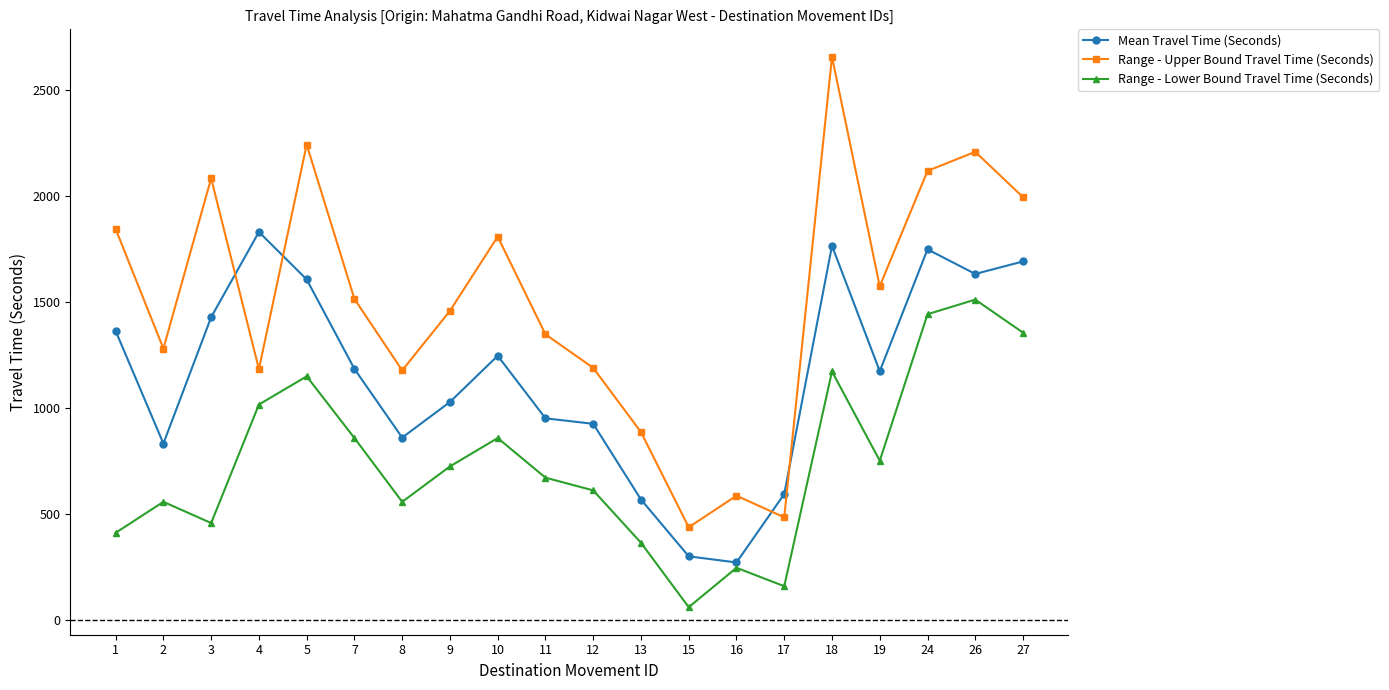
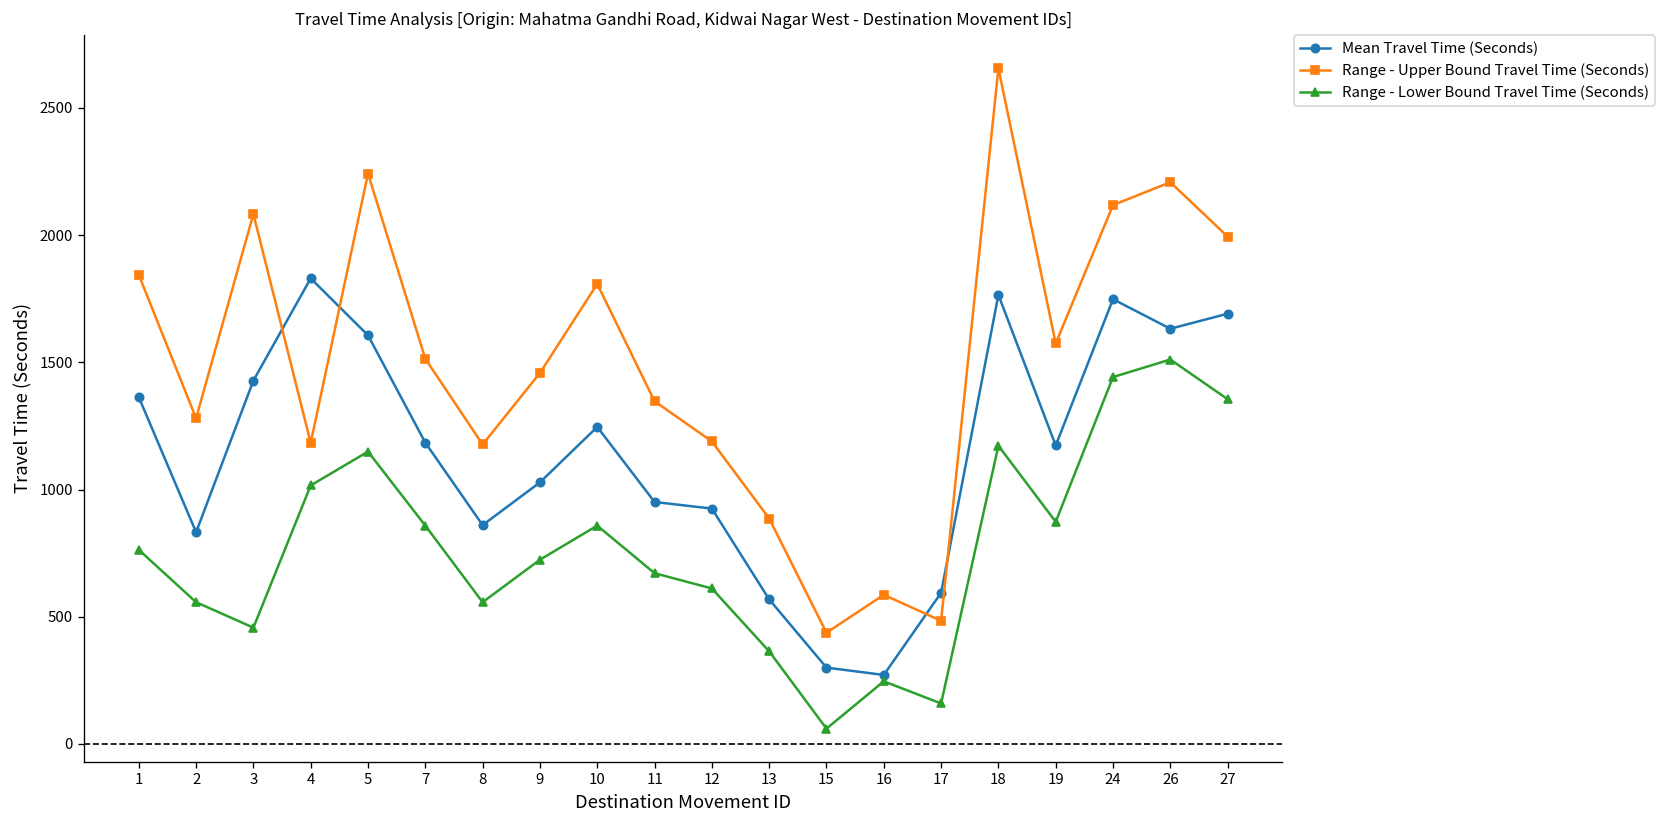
  {
    "Mean Travel Time (Seconds)": {
      "1": 1360,
      "2": 830,
      "3": 1430,
      "4": 1830,
      "5": 1610,
      "7": 1180,
      "8": 860,
      "9": 1030,
      "10": 1250,
      "11": 950,
      "12": 930,
      "13": 570,
      "15": 300,
      "16": 270,
      "17": 590,
      "18": 1770,
      "19": 1170,
      "24": 1750,
      "26": 1630,
      "27": 1690
    },
    "Range - Upper Bound Travel Time (Seconds)": {
      "1": 1840,
      "2": 1280,
      "3": 2080,
      "4": 1180,
      "5": 2240,
      "7": 1510,
      "8": 1180,
      "9": 1460,
      "10": 1810,
      "11": 1350,
      "12": 1190,
      "13": 890,
      "15": 440,
      "16": 590,
      "17": 480,
      "18": 2660,
      "19": 1570,
      "24": 2120,
      "26": 2210,
      "27": 1990
    },
    "Range - Lower Bound Travel Time (Seconds)": {
-     "1": 410,
+     "1": 760,
      "2": 560,
      "3": 460,
      "4": 1020,
      "5": 1150,
      "7": 860,
      "8": 560,
      "9": 720,
      "10": 860,
      "11": 670,
      "12": 610,
      "13": 360,
      "15": 60,
      "16": 250,
      "17": 160,
      "18": 1170,
-     "19": 750,
+     "19": 870,
      "24": 1440,
      "26": 1510,
      "27": 1360
    }
  }
